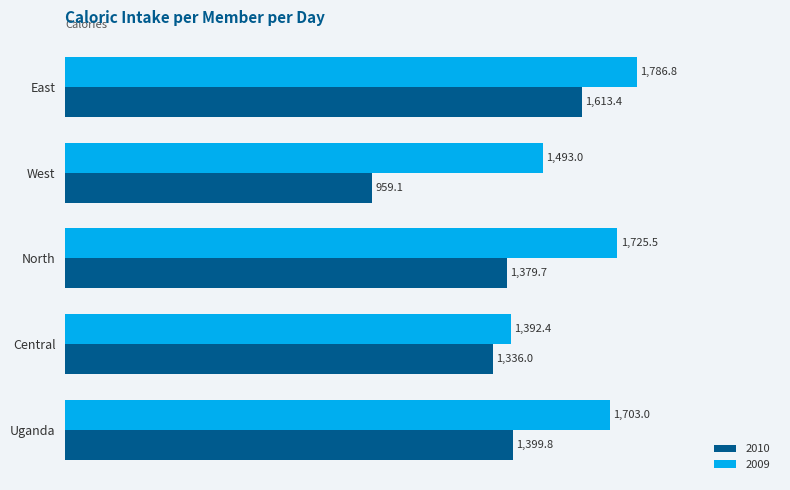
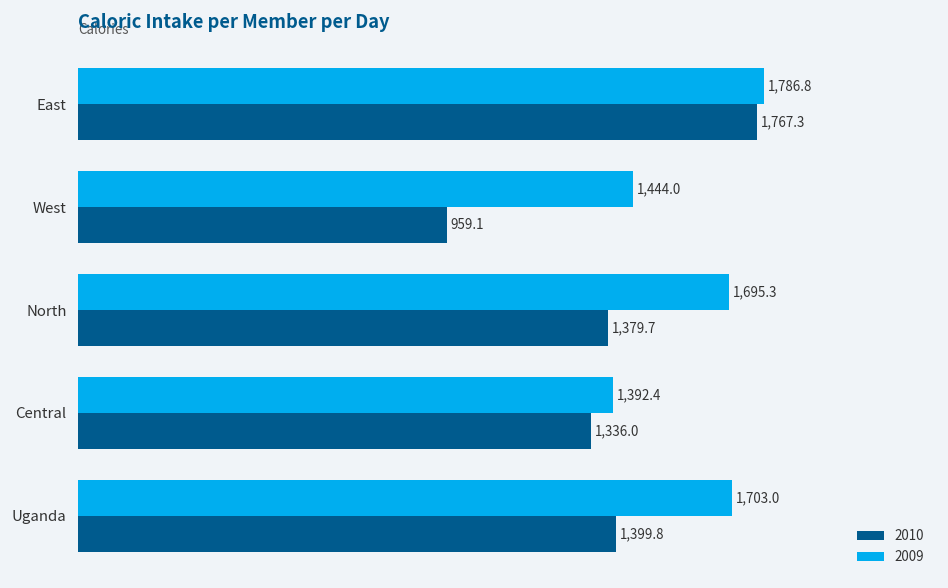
  {
    "2010": {
-     "East": "1,613.4",
+     "East": "1,767.3",
      "West": "959.1",
      "North": "1,379.7",
      "Central": "1,336.0",
      "Uganda": "1,399.8"
    },
    "2009": {
      "East": "1,786.8",
-     "West": "1,493.0",
-     "North": "1,725.5",
+     "West": "1,444.0",
+     "North": "1,695.3",
      "Central": "1,392.4",
      "Uganda": "1,703.0"
    }
  }
